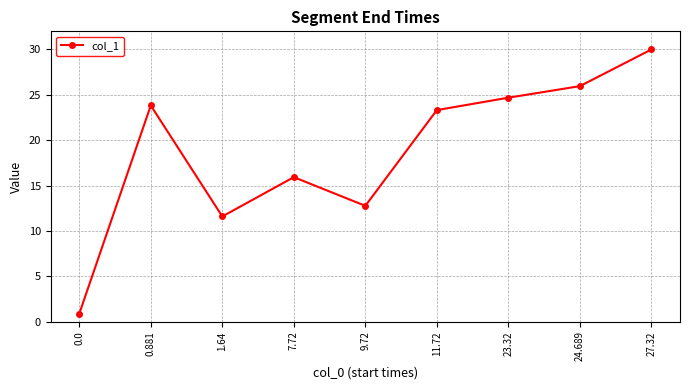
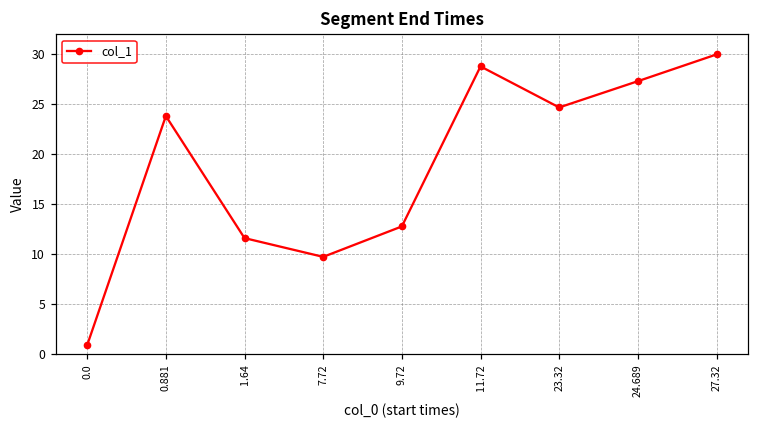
  {
    "0.0": 1,
    "0.881": 24,
    "1.64": 12,
-   "7.72": 16,
+   "7.72": 10,
    "9.72": 13,
-   "11.72": 23,
+   "11.72": 29,
    "23.32": 25,
-   "24.689": 26,
+   "24.689": 27,
    "27.32": 30
  }
